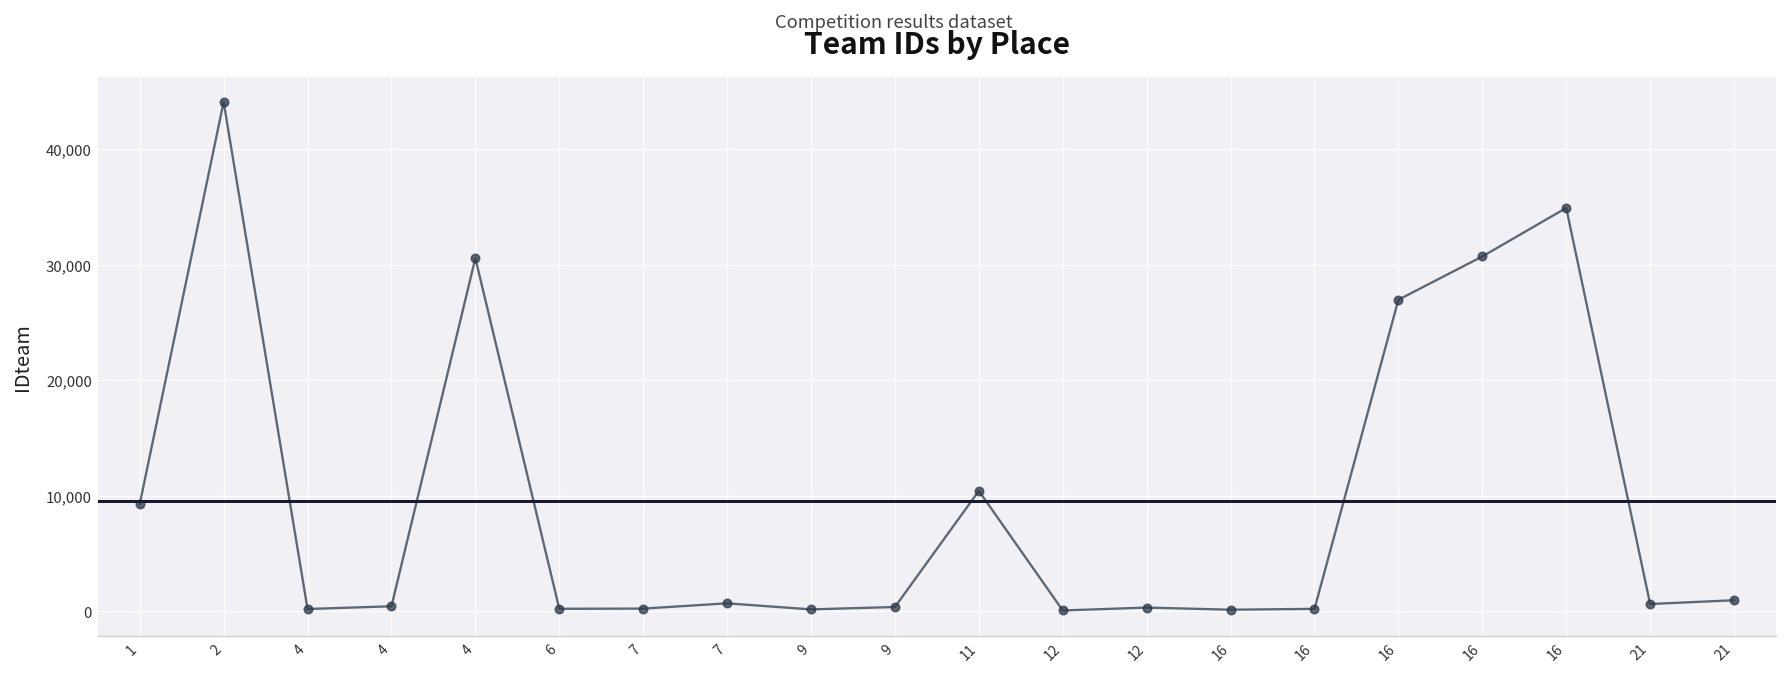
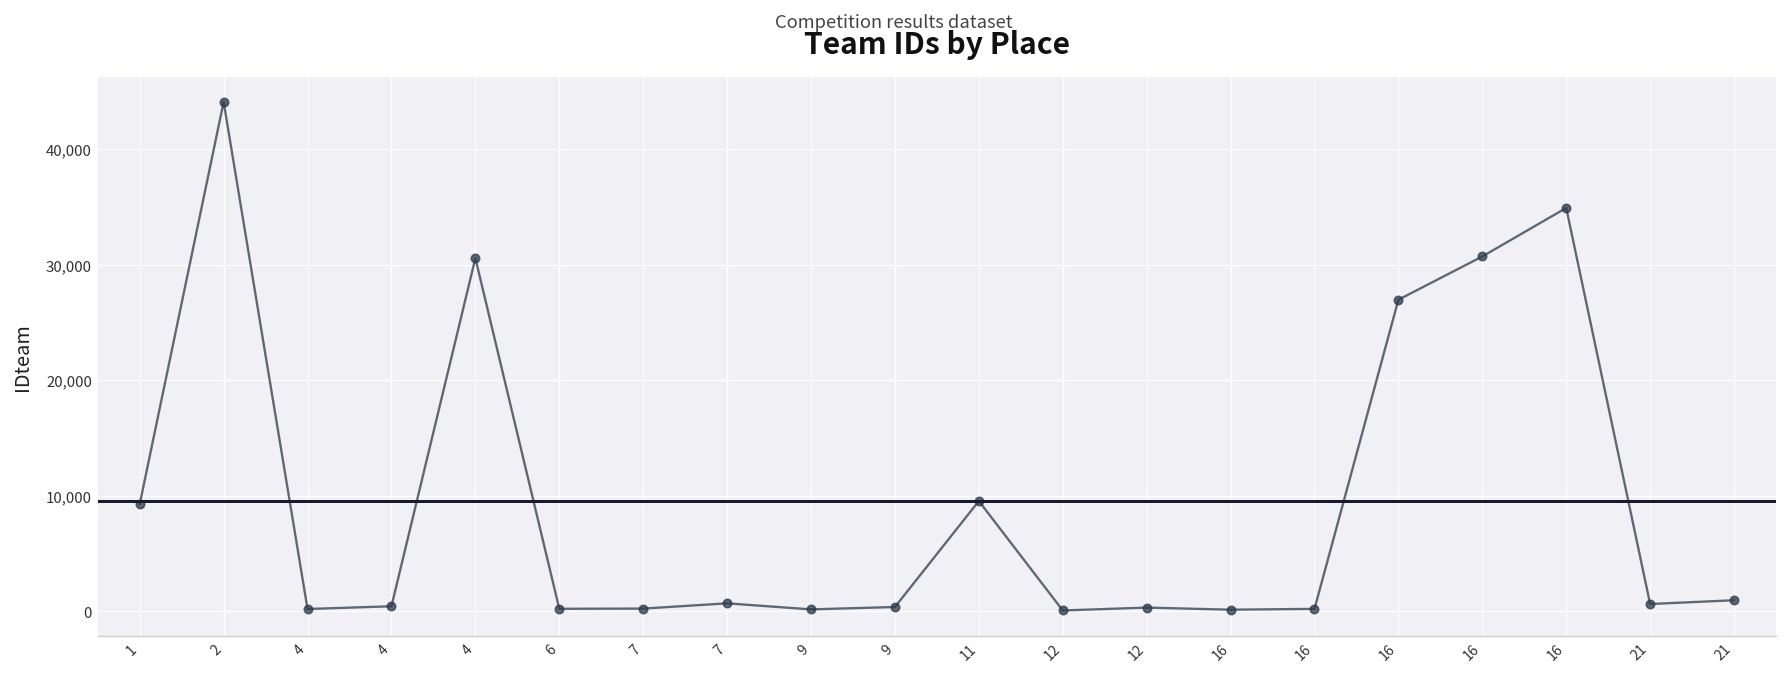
  {
    "1": "9,000",
    "2": "44,000",
    "6": "0",
-   "11": "10,400"
+   "11": "9,500"
  }
